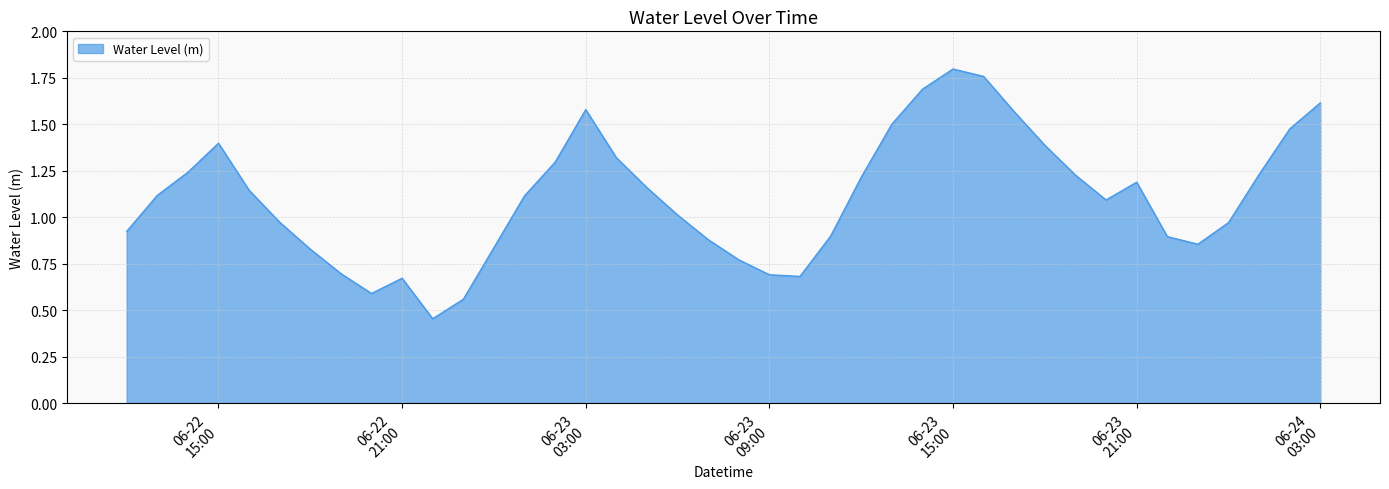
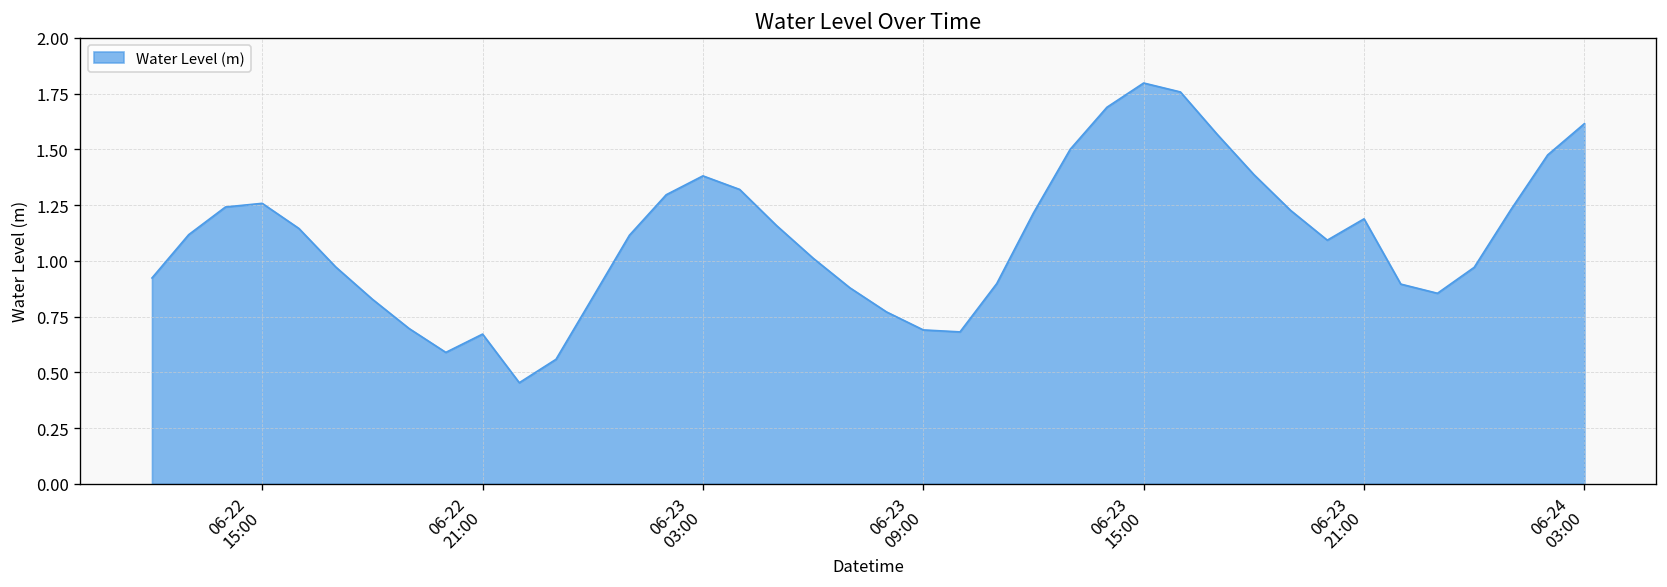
  {
-   "06-22 15:00": 1.40,
+   "06-22 15:00": 1.26,
    "06-22 21:00": 0.67,
-   "06-23 03:00": 1.58,
+   "06-23 03:00": 1.38,
    "06-23 09:00": 0.69,
    "06-23 15:00": 1.80,
    "06-23 21:00": 1.19,
    "06-24 03:00": 1.62
  }
